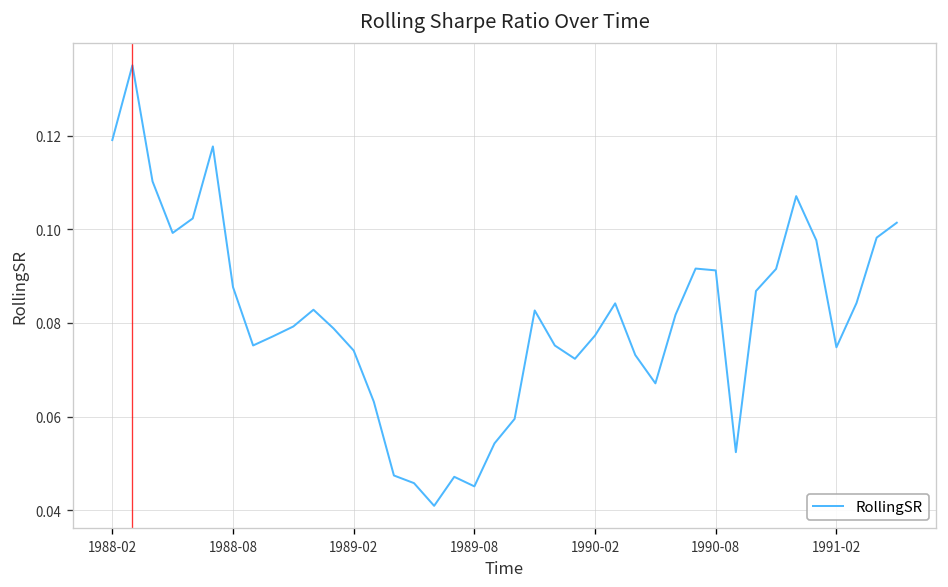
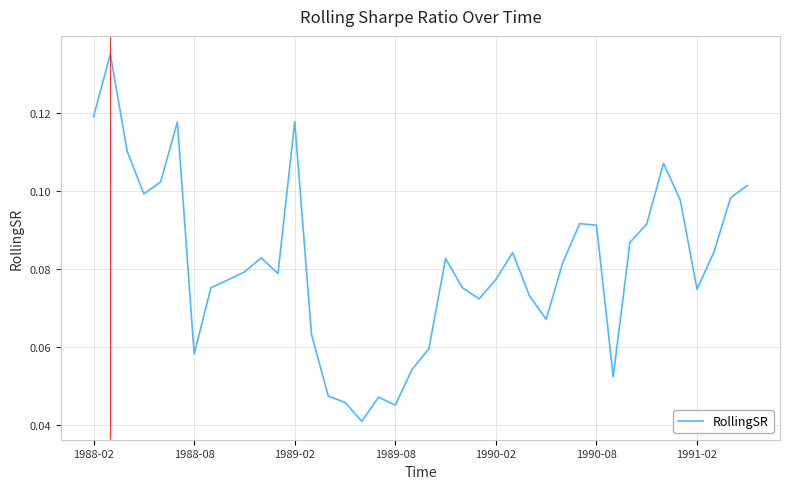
  {
    "1988-02": 0.119,
-   "1988-08": 0.088,
-   "1989-02": 0.074,
+   "1988-08": 0.058,
+   "1989-02": 0.118,
    "1989-08": 0.045,
    "1990-02": 0.077,
    "1990-08": 0.091,
    "1991-02": 0.075
  }
